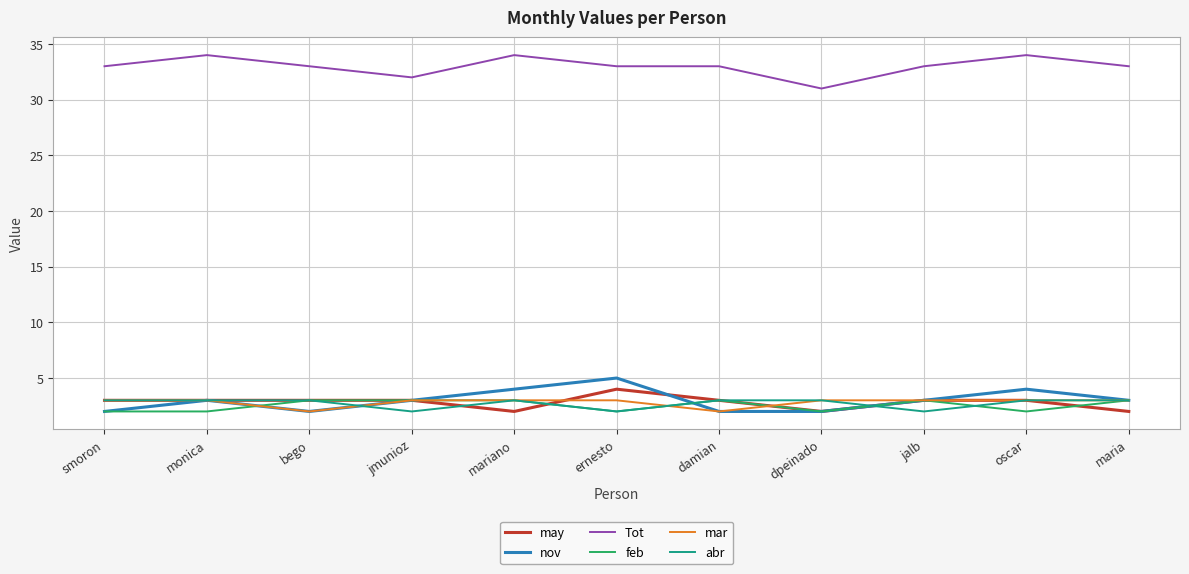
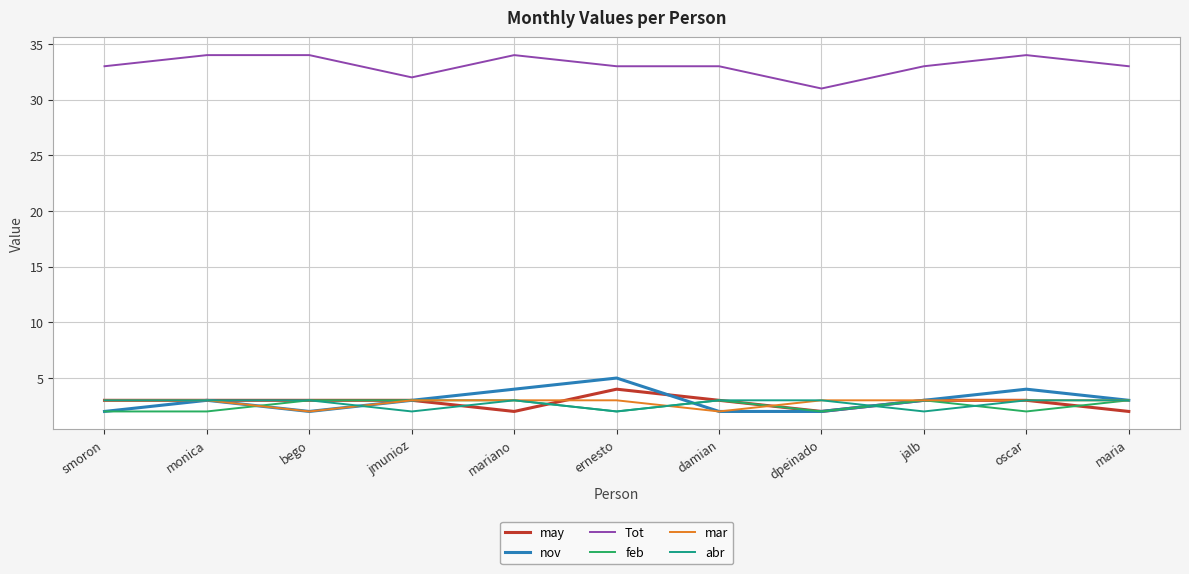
  {
    "may": {
      "mariano": 2,
      "ernesto": 4,
      "maria": 2
    },
    "nov": {
      "mariano": 4,
      "ernesto": 5,
      "oscar": 4
    },
    "Tot": {
      "smoron": 33,
      "monica": 34,
-     "bego": 33,
+     "bego": 34,
      "jmunioz": 32,
      "mariano": 34,
      "ernesto": 33,
      "damian": 33,
      "dpeinado": 31,
      "jalb": 33,
      "oscar": 34,
      "maria": 33
    },
    "mar": {
      "ernesto": 3
    }
  }
